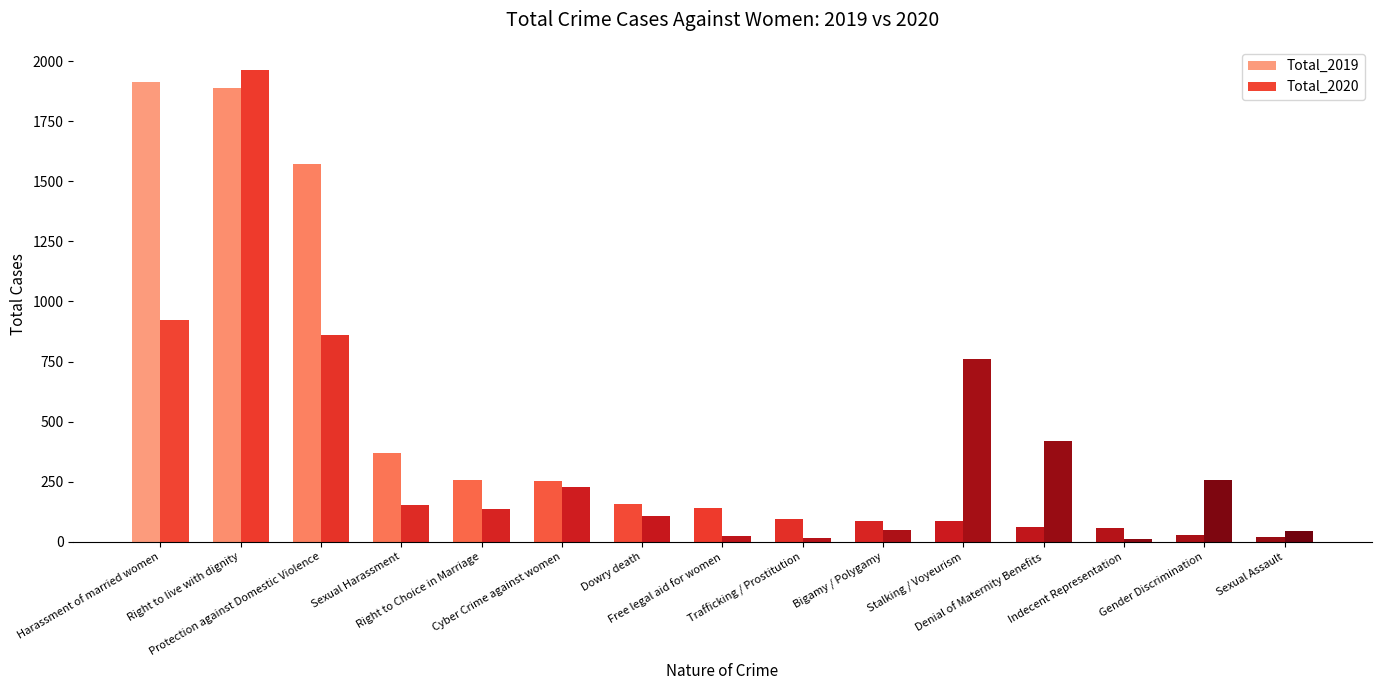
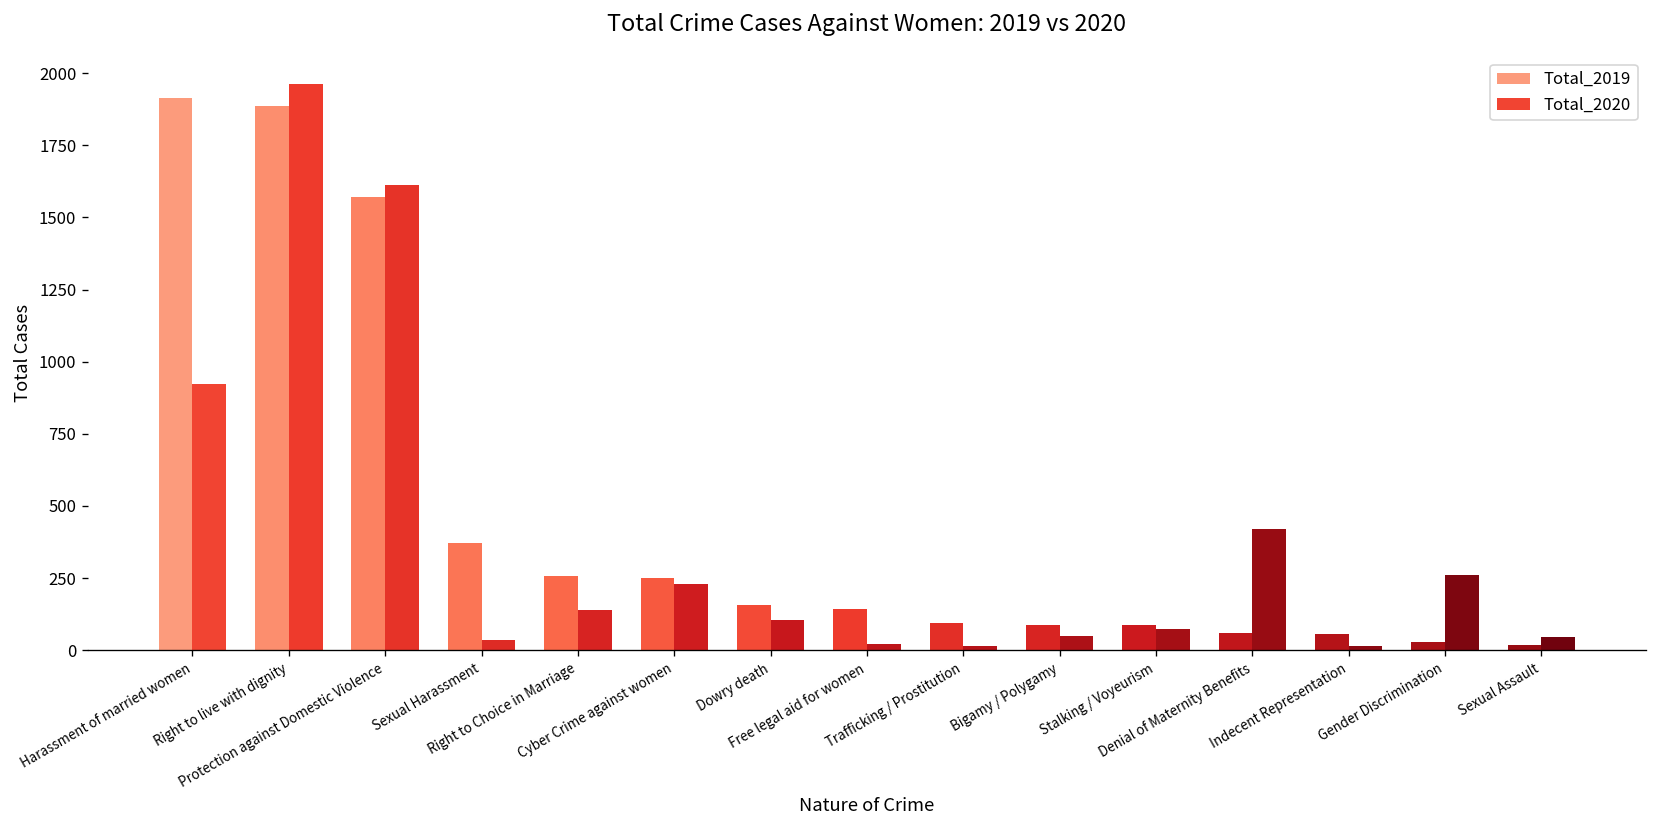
  {
    "Total_2019": {
      "Harassment of married women": 1910,
      "Right to live with dignity": 1890,
      "Protection against Domestic Violence": 1570,
      "Sexual Harassment": 370,
      "Right to Choice in Marriage": 260,
      "Cyber Crime against women": 250,
      "Dowry death": 160,
      "Free legal aid for women": 140,
      "Trafficking / Prostitution": 90,
      "Bigamy / Polygamy": 90,
      "Stalking / Voyeurism": 90,
      "Denial of Maternity Benefits": 60,
      "Indecent Representation": 60,
      "Gender Discrimination": 30,
      "Sexual Assault": 20
    },
    "Total_2020": {
      "Harassment of married women": 920,
      "Right to live with dignity": 1960,
-     "Protection against Domestic Violence": 860,
-     "Sexual Harassment": 150,
+     "Protection against Domestic Violence": 1610,
+     "Sexual Harassment": 40,
      "Right to Choice in Marriage": 140,
      "Cyber Crime against women": 230,
      "Dowry death": 110,
      "Free legal aid for women": 20,
      "Trafficking / Prostitution": 20,
      "Bigamy / Polygamy": 50,
-     "Stalking / Voyeurism": 760,
+     "Stalking / Voyeurism": 70,
      "Denial of Maternity Benefits": 420,
      "Indecent Representation": 10,
      "Gender Discrimination": 260,
      "Sexual Assault": 50
    }
  }
